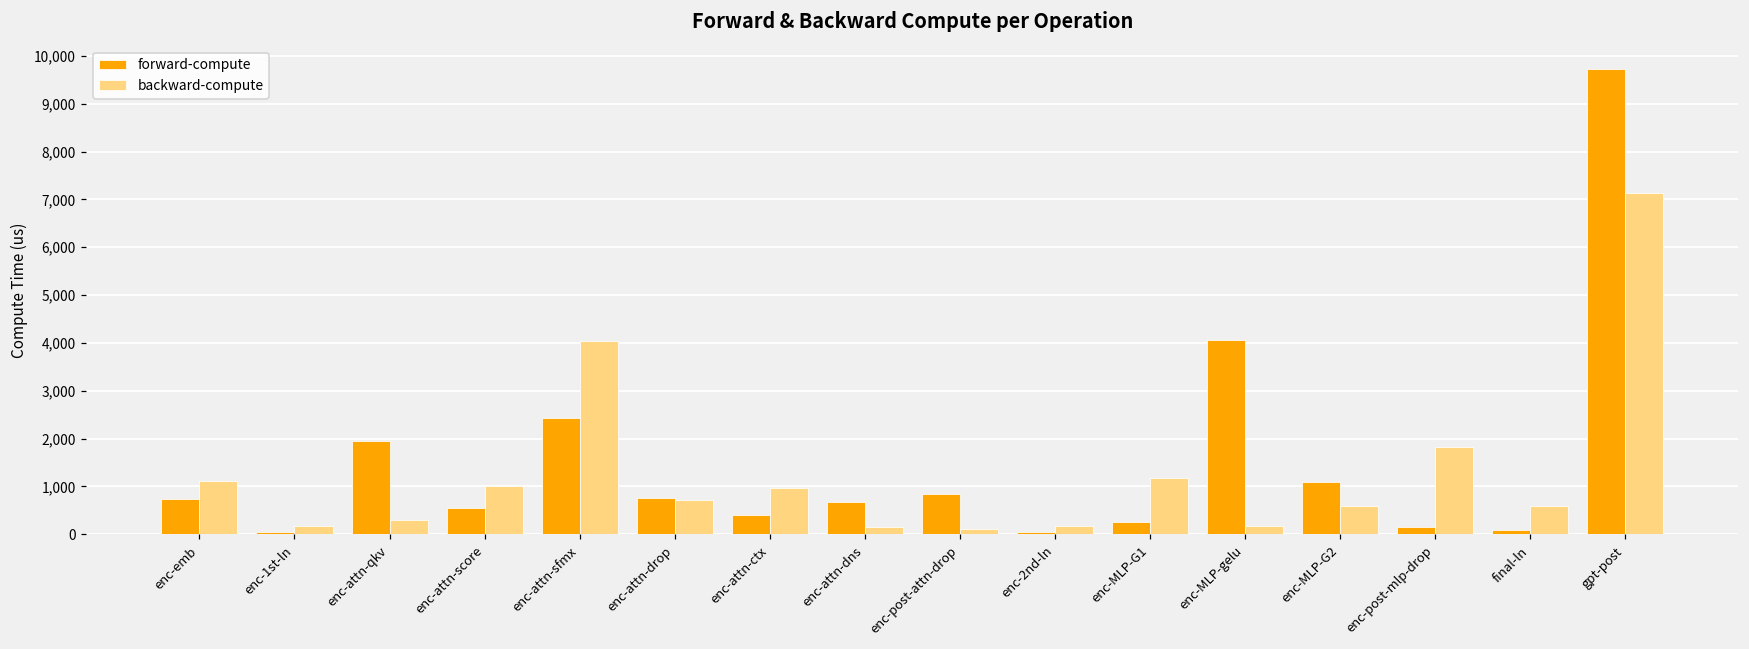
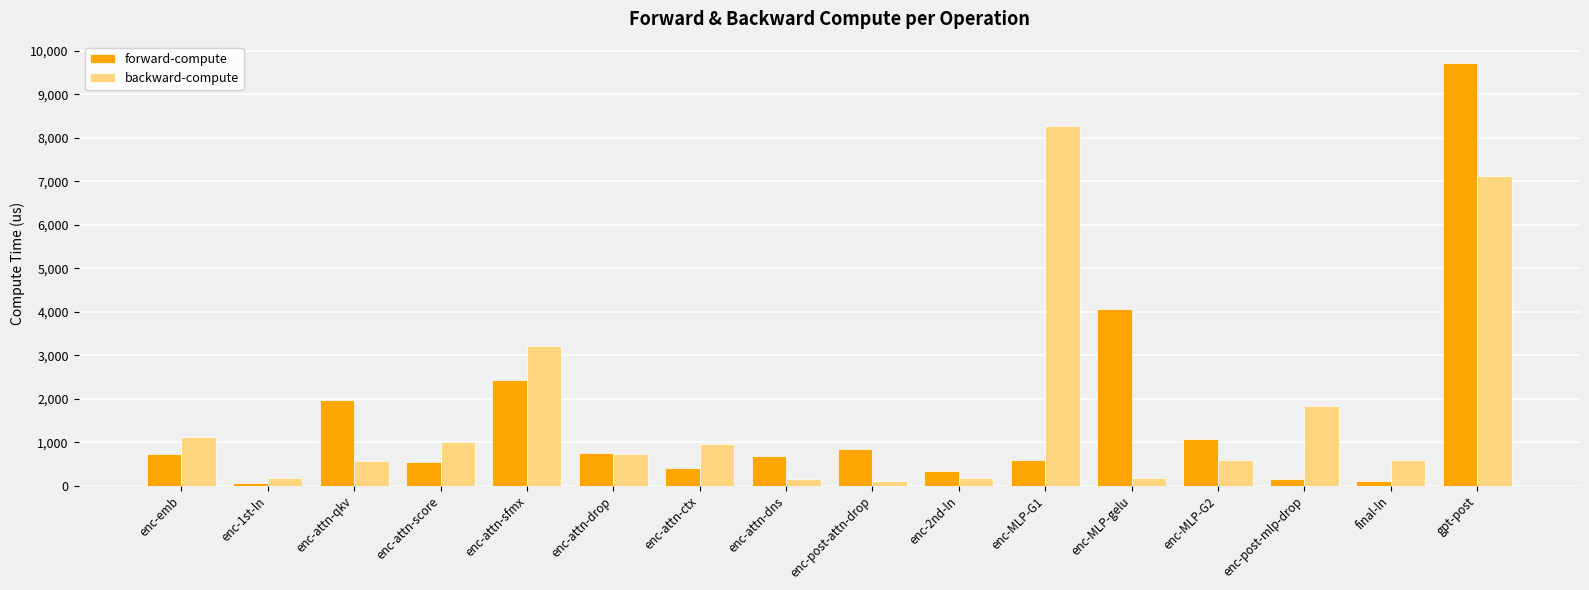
  {
    "forward-compute": {
      "enc-emb": "700",
      "enc-attn-qkv": "2,000",
      "enc-attn-score": "500",
      "enc-attn-sfmx": "2,400",
      "enc-attn-drop": "800",
      "enc-attn-ctx": "400",
      "enc-attn-dns": "700",
      "enc-post-attn-drop": "800",
-     "enc-2nd-ln": "100",
-     "enc-MLP-G1": "200",
+     "enc-2nd-ln": "300",
+     "enc-MLP-G1": "600",
      "enc-MLP-gelu": "4,100",
      "enc-MLP-G2": "1,100",
      "enc-post-mlp-drop": "200",
      "final-ln": "100",
      "gpt-post": "9,700"
    },
    "backward-compute": {
      "enc-emb": "1,100",
      "enc-1st-ln": "200",
-     "enc-attn-qkv": "300",
+     "enc-attn-qkv": "600",
      "enc-attn-score": "1,000",
-     "enc-attn-sfmx": "4,000",
+     "enc-attn-sfmx": "3,200",
      "enc-attn-drop": "700",
      "enc-attn-ctx": "1,000",
      "enc-attn-dns": "200",
      "enc-post-attn-drop": "100",
      "enc-2nd-ln": "200",
-     "enc-MLP-G1": "1,200",
+     "enc-MLP-G1": "8,300",
      "enc-MLP-gelu": "200",
      "enc-MLP-G2": "600",
      "enc-post-mlp-drop": "1,800",
      "final-ln": "600",
      "gpt-post": "7,100"
    }
  }
